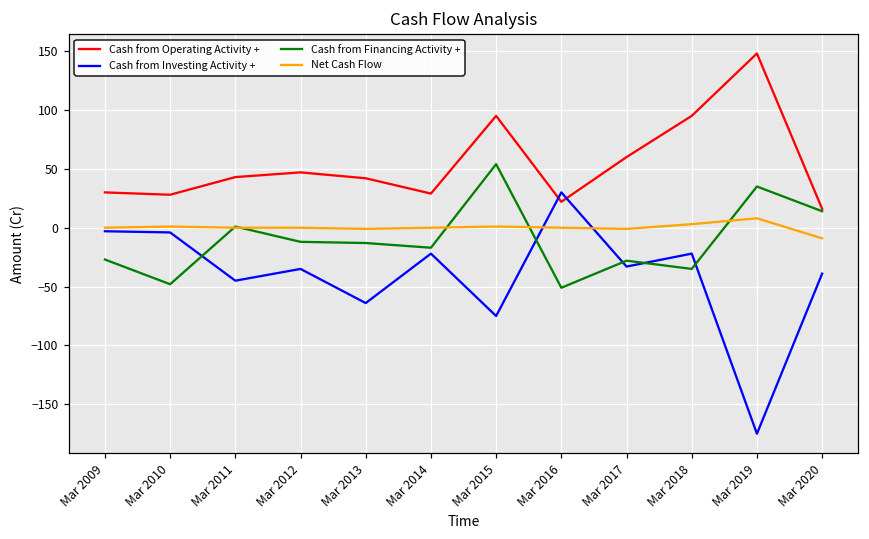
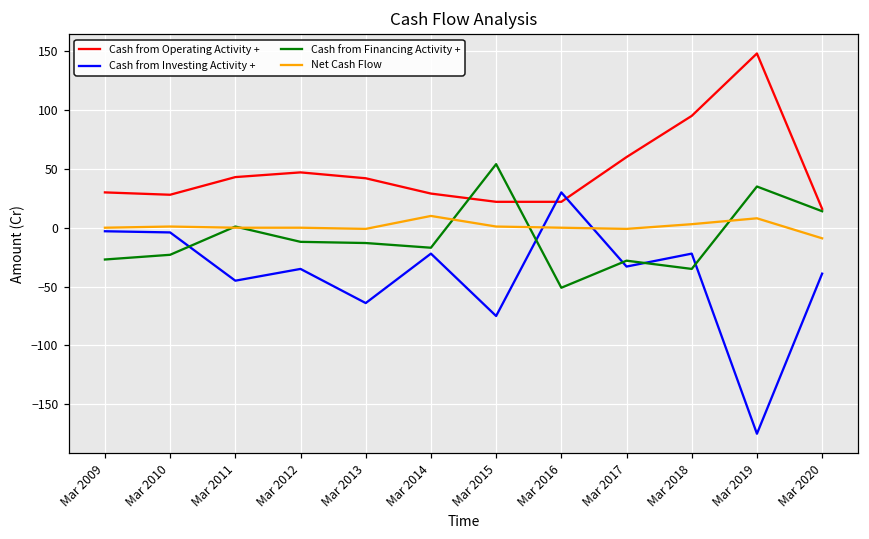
  {
    "Cash from Operating Activity +": {
      "Mar 2009": 30,
      "Mar 2010": 28,
      "Mar 2011": 43,
      "Mar 2012": 47,
      "Mar 2013": 42,
      "Mar 2014": 29,
-     "Mar 2015": 95,
+     "Mar 2015": 22,
      "Mar 2016": 22,
      "Mar 2017": 60,
      "Mar 2018": 95,
      "Mar 2019": 148
    },
    "Cash from Investing Activity +": {
      "Mar 2009": -3,
      "Mar 2010": -4,
      "Mar 2011": -45,
      "Mar 2012": -35,
      "Mar 2013": -64,
      "Mar 2014": -22,
      "Mar 2015": -75,
      "Mar 2016": 30,
      "Mar 2017": -33,
      "Mar 2018": -22,
      "Mar 2019": -175,
      "Mar 2020": -39
    },
    "Cash from Financing Activity +": {
      "Mar 2009": -27,
-     "Mar 2010": -48,
+     "Mar 2010": -23,
      "Mar 2012": -12,
      "Mar 2013": -13,
      "Mar 2014": -17,
      "Mar 2015": 54,
      "Mar 2016": -51,
      "Mar 2017": -28,
      "Mar 2018": -35,
      "Mar 2019": 35
    },
    "Net Cash Flow": {
      "Mar 2009": 0,
      "Mar 2010": 1,
      "Mar 2012": 0,
      "Mar 2013": -1,
-     "Mar 2014": 0,
+     "Mar 2014": 10,
      "Mar 2015": 1,
      "Mar 2016": 0,
      "Mar 2017": -1,
      "Mar 2018": 3,
      "Mar 2019": 8,
      "Mar 2020": -9
    }
  }
